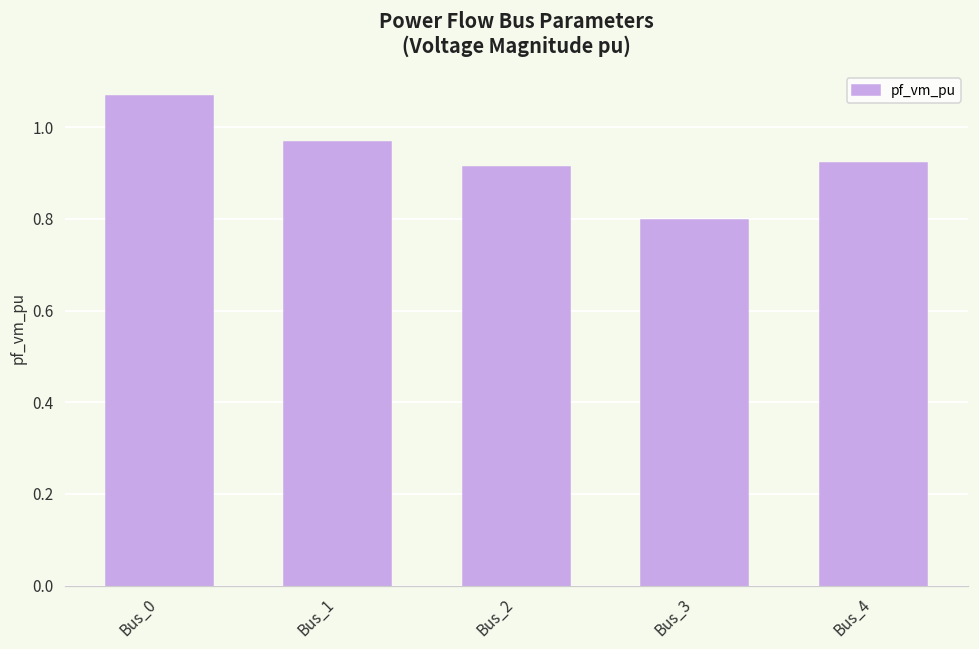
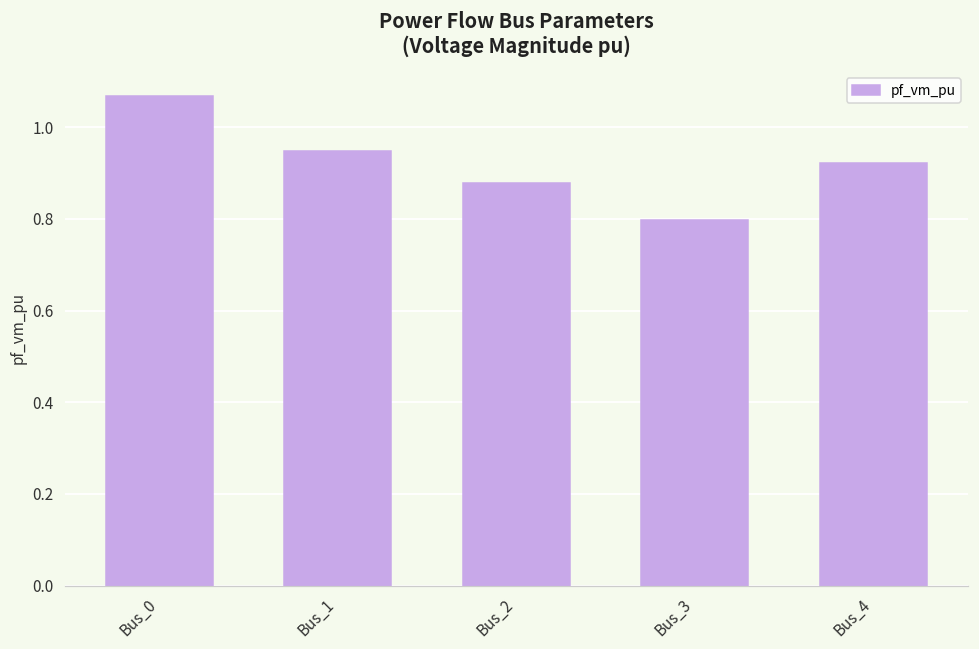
  {
    "Bus_0": 1.07,
-   "Bus_1": 0.97,
-   "Bus_2": 0.91,
+   "Bus_1": 0.95,
+   "Bus_2": 0.88,
    "Bus_3": 0.80,
    "Bus_4": 0.92
  }
